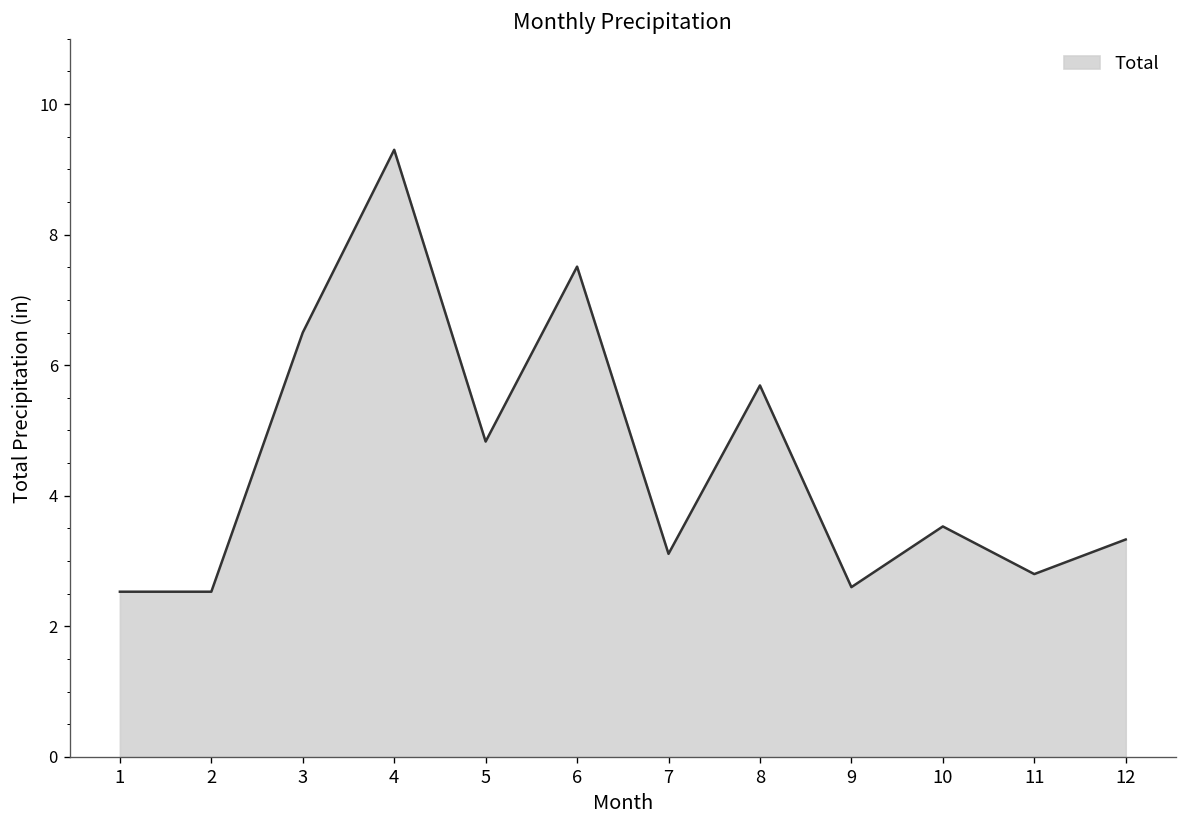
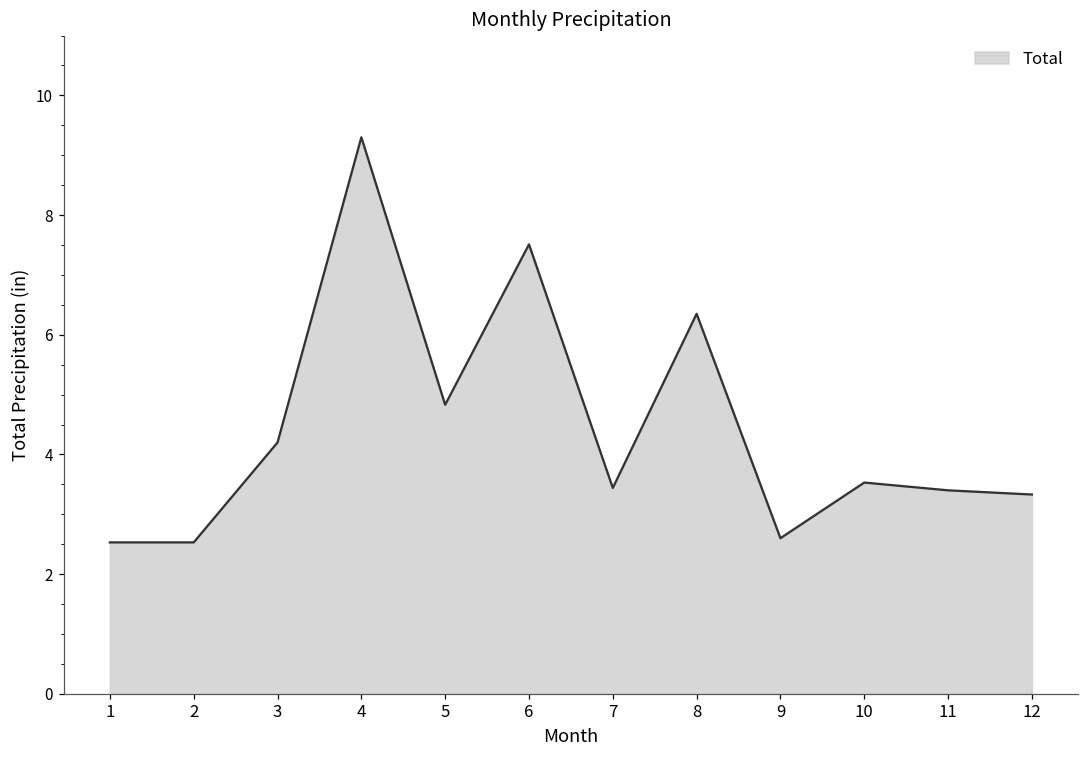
  {
    "1": 2.5,
    "2": 2.5,
-   "3": 6.5,
+   "3": 4.2,
    "4": 9.3,
    "5": 4.8,
    "6": 7.5,
-   "7": 3.1,
-   "8": 5.7,
+   "7": 3.4,
+   "8": 6.4,
    "9": 2.6,
    "10": 3.5,
-   "11": 2.8,
+   "11": 3.4,
    "12": 3.3
  }
